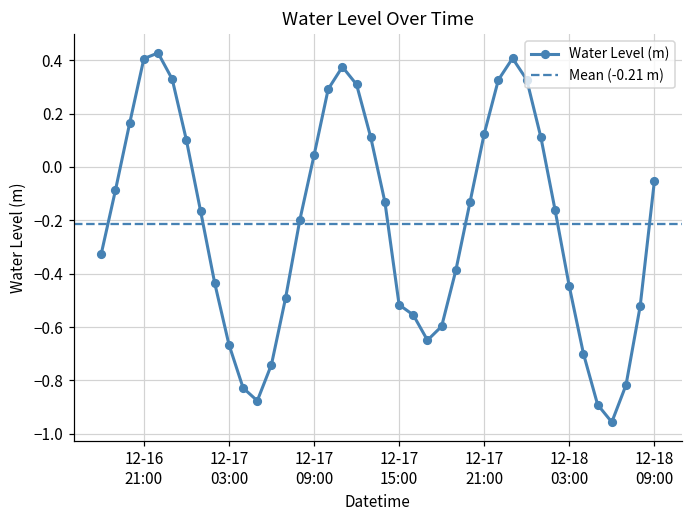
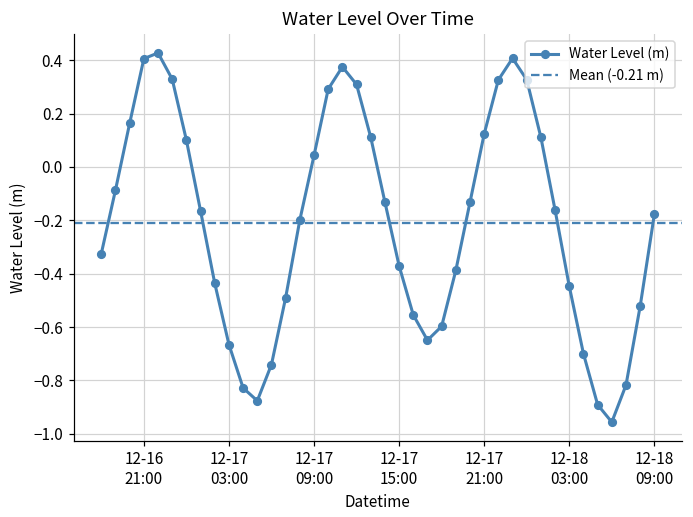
  {
    "12-16 21:00": 0.41,
    "12-17 03:00": -0.67,
    "12-17 09:00": 0.04,
-   "12-17 15:00": -0.52,
+   "12-17 15:00": -0.37,
    "12-17 21:00": 0.12,
    "12-18 03:00": -0.45,
-   "12-18 09:00": -0.05
+   "12-18 09:00": -0.18
  }
